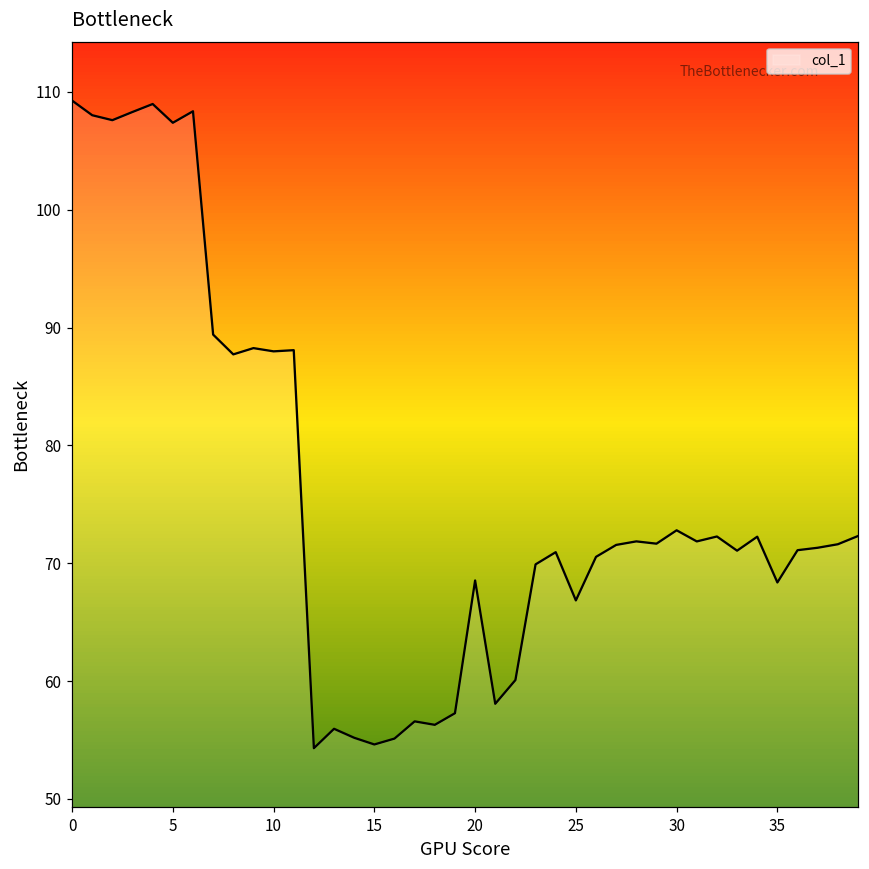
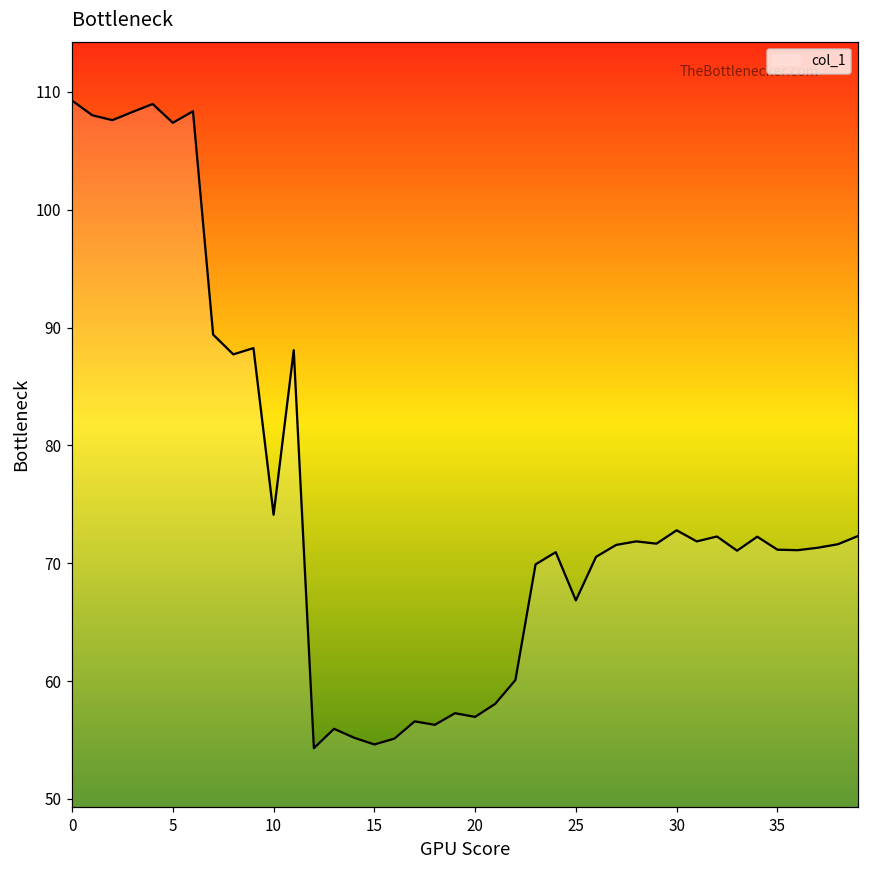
  {
    "0": 109.3,
    "5": 107.4,
-   "10": 88.0,
+   "10": 74.1,
    "15": 54.6,
-   "20": 68.5,
+   "20": 57.0,
    "25": 66.8,
    "30": 72.8,
-   "35": 68.4
+   "35": 71.2
  }
